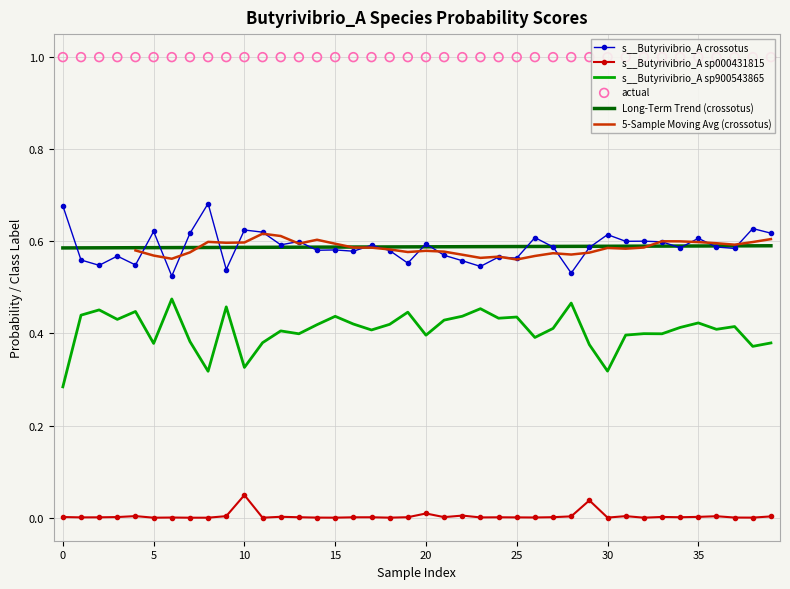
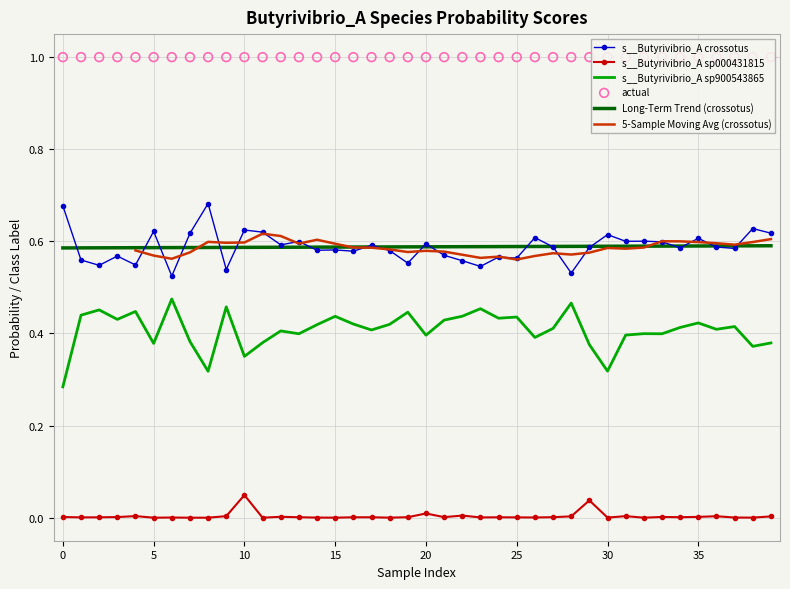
  {
    "s__Butyrivibrio_A crossotus": {
      "0": 0.68,
      "5": 0.62,
      "10": 0.62,
      "15": 0.58,
      "20": 0.59,
      "30": 0.61,
      "35": 0.61
    },
    "s__Butyrivibrio_A sp900543865": {
      "0": 0.28,
      "5": 0.38,
-     "10": 0.33,
+     "10": 0.35,
      "15": 0.44,
      "20": 0.40,
      "25": 0.44,
      "30": 0.32,
      "35": 0.42
    },
    "Long-Term Trend (crossotus)": {
      "0": 0.59,
      "5": 0.59,
      "10": 0.59,
      "15": 0.59,
      "20": 0.59,
      "25": 0.59,
      "35": 0.59
    }
  }
